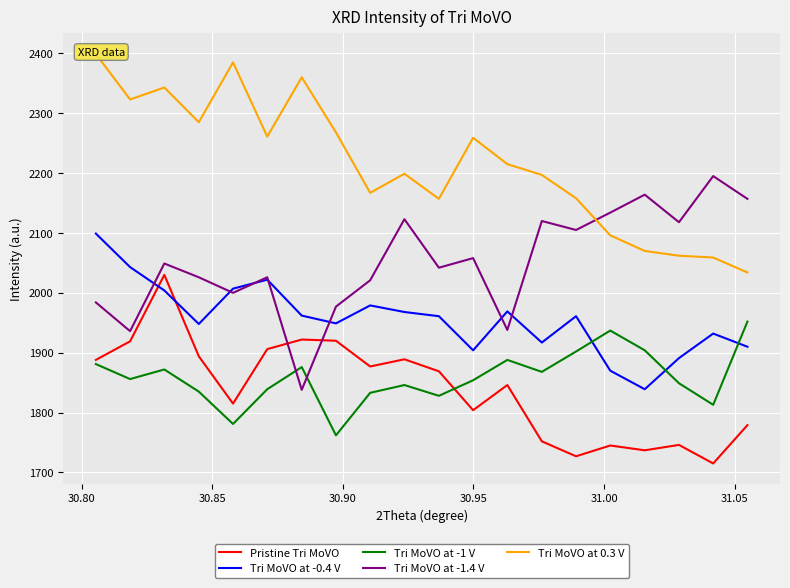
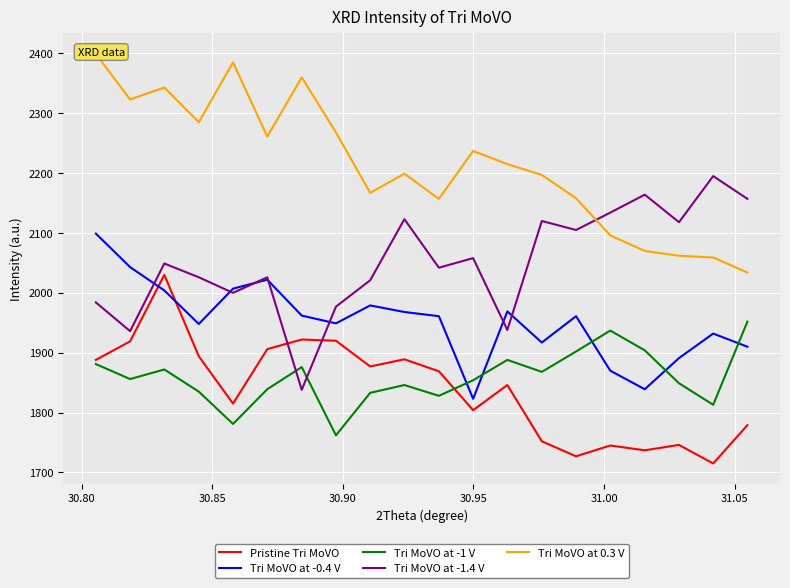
  {
    "Pristine Tri MoVO": {
      "30.95": 1800
    },
    "Tri MoVO at -0.4 V": {
-     "30.95": 1900
+     "30.95": 1820
    },
    "Tri MoVO at -1 V": {
      "30.95": 1850
    },
    "Tri MoVO at -1.4 V": {
      "30.95": 2060
    },
    "Tri MoVO at 0.3 V": {
-     "30.95": 2260
+     "30.95": 2240
    }
  }
